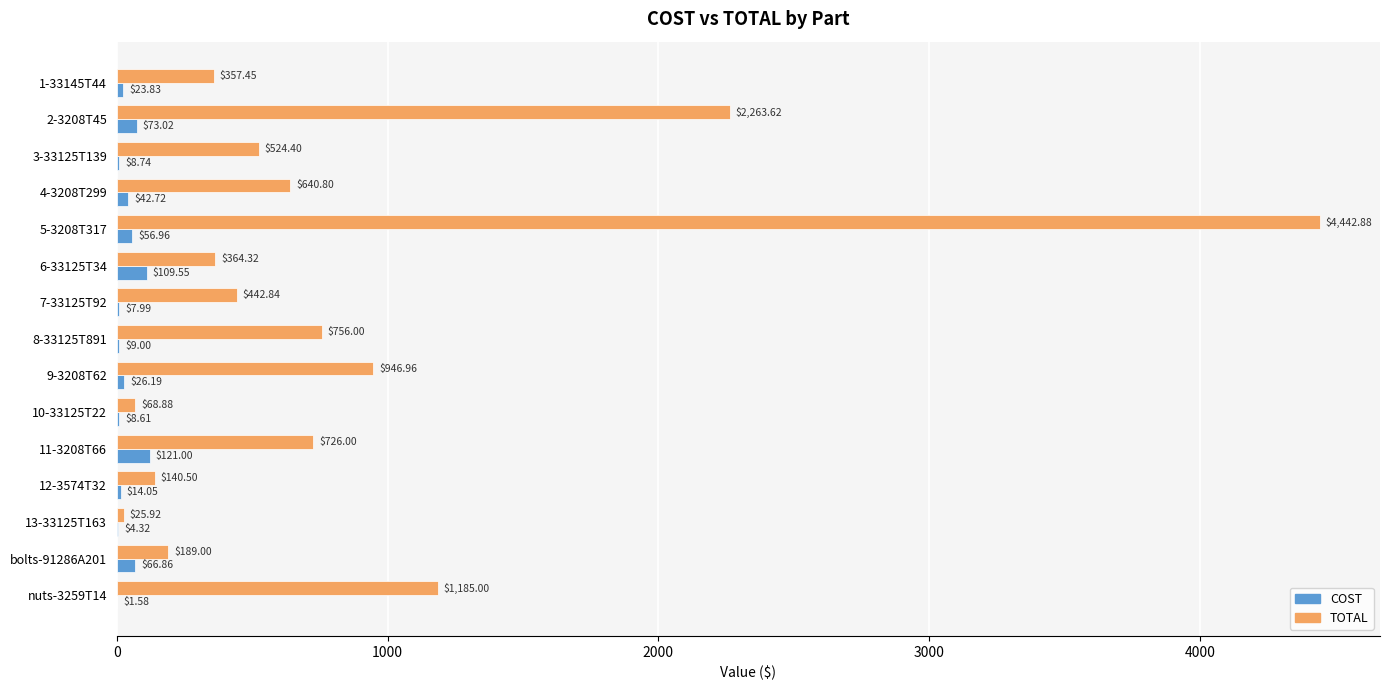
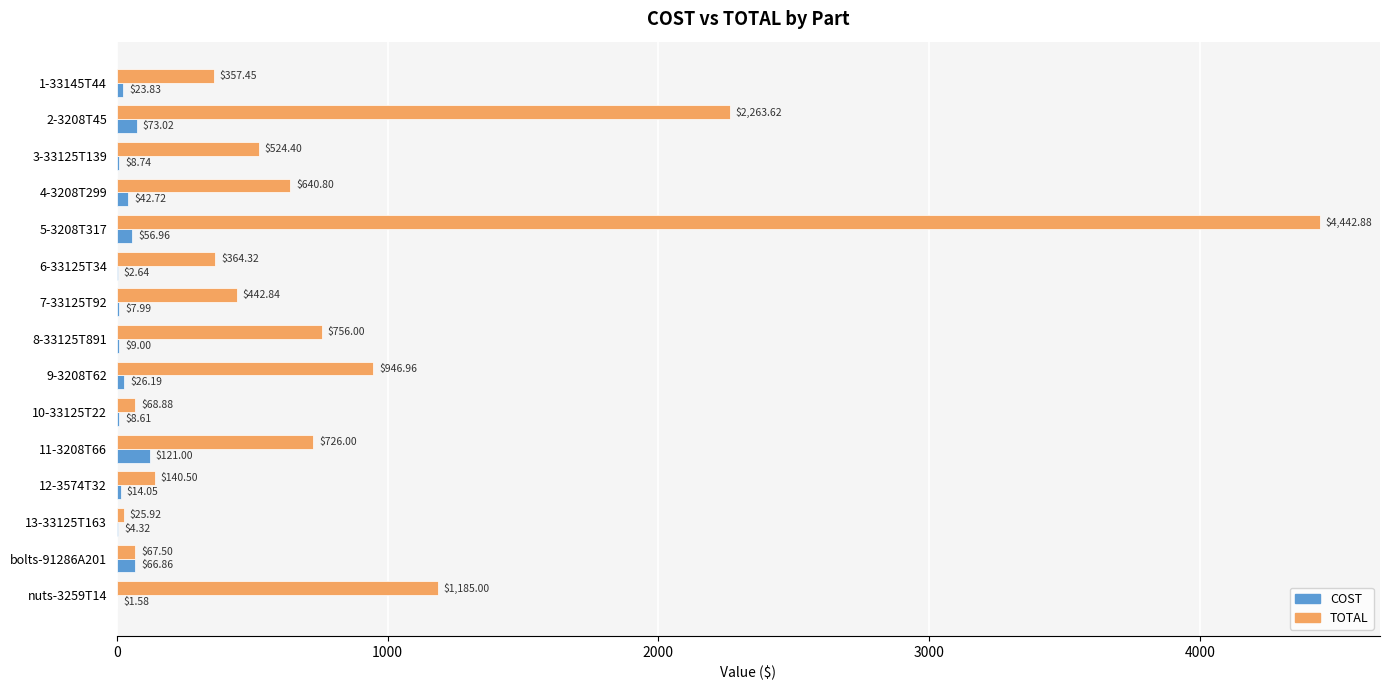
  {
    "COST": {
      "1-33145T44": "$23.83",
      "2-3208T45": "$73.02",
      "3-33125T139": "$8.74",
      "4-3208T299": "$42.72",
      "5-3208T317": "$56.96",
-     "6-33125T34": "$109.55",
+     "6-33125T34": "$2.64",
      "7-33125T92": "$7.99",
      "8-33125T891": "$9.00",
      "9-3208T62": "$26.19",
      "10-33125T22": "$8.61",
      "11-3208T66": "$121.00",
      "12-3574T32": "$14.05",
      "13-33125T163": "$4.32",
      "bolts-91286A201": "$66.86",
      "nuts-3259T14": "$1.58"
    },
    "TOTAL": {
      "1-33145T44": "$357.45",
      "2-3208T45": "$2,263.62",
      "3-33125T139": "$524.40",
      "4-3208T299": "$640.80",
      "5-3208T317": "$4,442.88",
      "6-33125T34": "$364.32",
      "7-33125T92": "$442.84",
      "8-33125T891": "$756.00",
      "9-3208T62": "$946.96",
      "10-33125T22": "$68.88",
      "11-3208T66": "$726.00",
      "12-3574T32": "$140.50",
      "13-33125T163": "$25.92",
-     "bolts-91286A201": "$189.00",
+     "bolts-91286A201": "$67.50",
      "nuts-3259T14": "$1,185.00"
    }
  }
